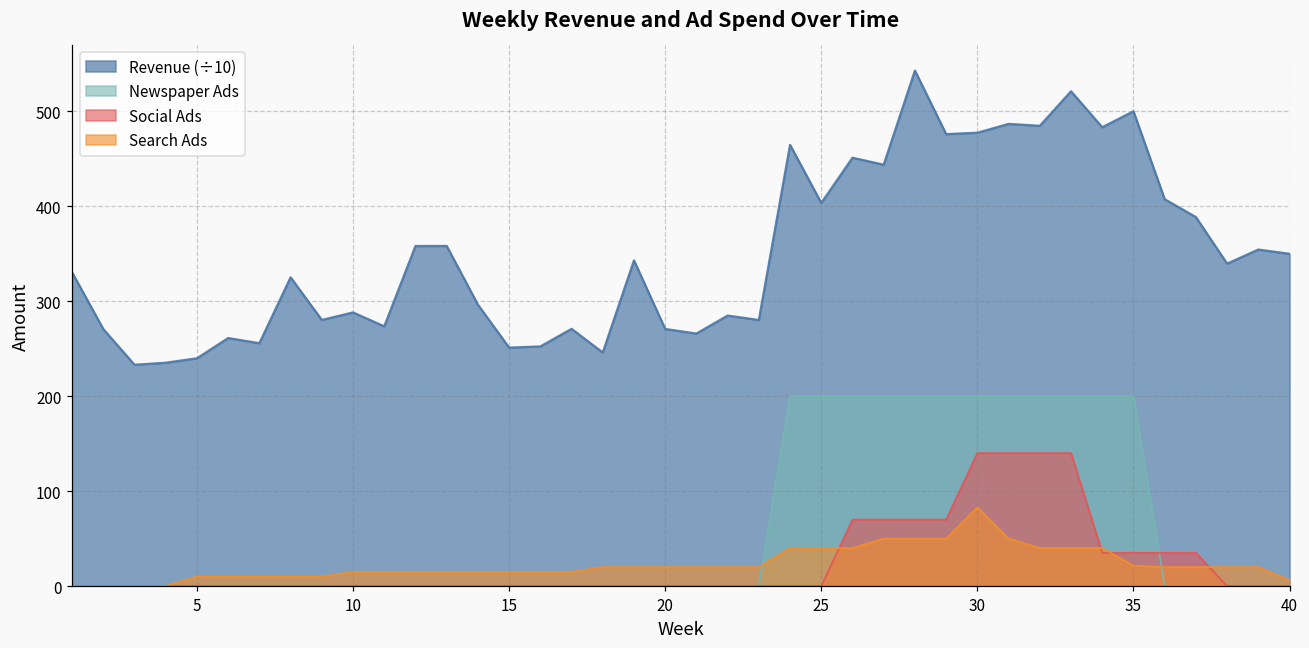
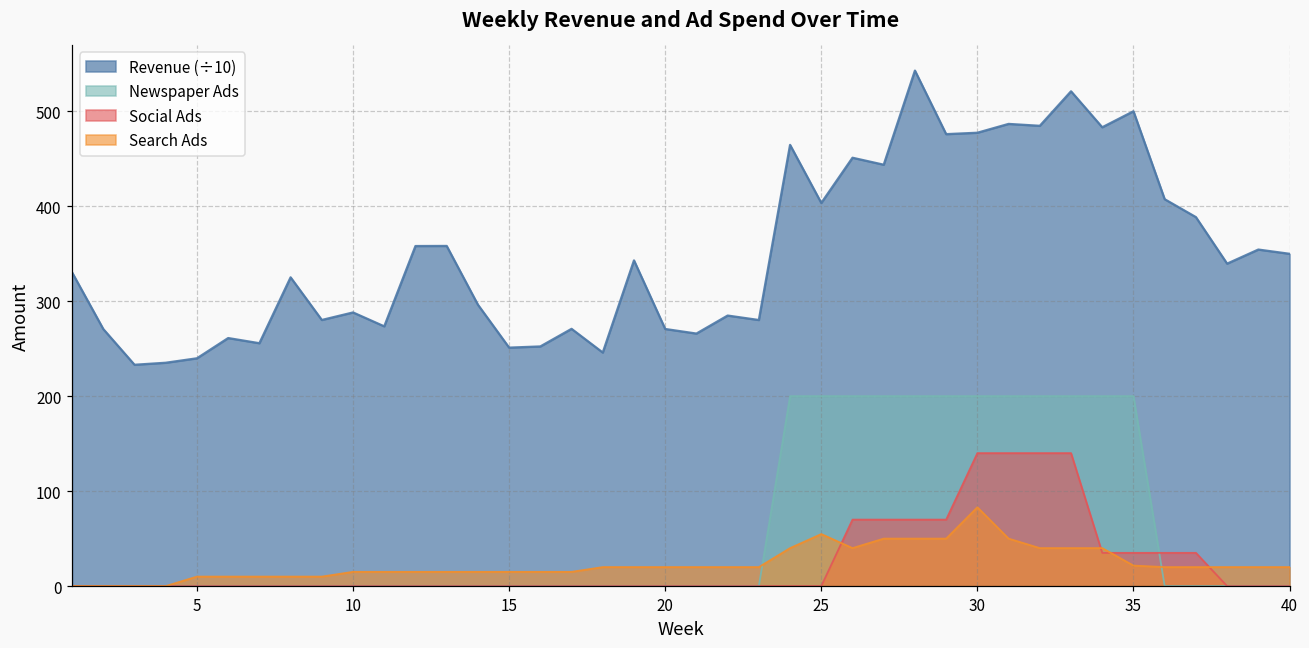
  {
    "Revenue (÷10)": {
      "5": 240,
      "10": 290,
      "15": 250,
      "20": 270,
      "25": 400,
      "30": 480,
      "35": 500,
      "40": 350
    },
    "Newspaper Ads": {
      "25": 200,
      "30": 200,
      "35": 200
    },
    "Social Ads": {
      "25": 0,
      "30": 140,
      "35": 40
    },
    "Search Ads": {
      "5": 10,
      "10": 20,
      "15": 20,
      "20": 20,
-     "25": 40,
+     "25": 50,
      "30": 80,
      "35": 20,
-     "40": 10
+     "40": 20
    }
  }
